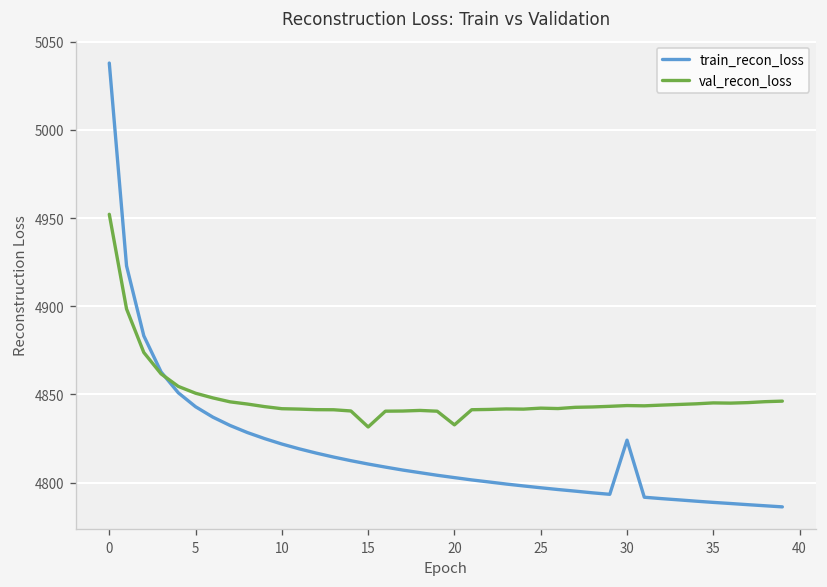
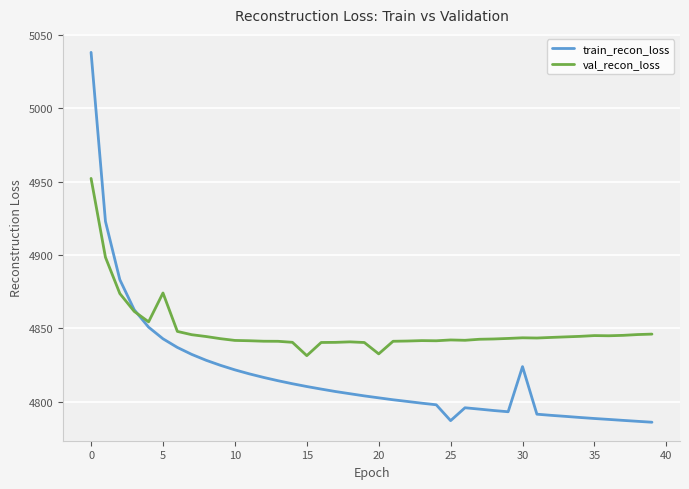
  {
    "train_recon_loss": {
      "0": 5038,
      "5": 4843,
      "10": 4822,
      "15": 4810,
      "20": 4803,
-     "25": 4797,
+     "25": 4787,
      "30": 4824,
      "35": 4789
    },
    "val_recon_loss": {
      "0": 4952,
-     "5": 4851,
+     "5": 4874,
      "10": 4842,
      "15": 4831,
      "20": 4833,
      "25": 4842,
      "30": 4844,
      "35": 4845
    }
  }
